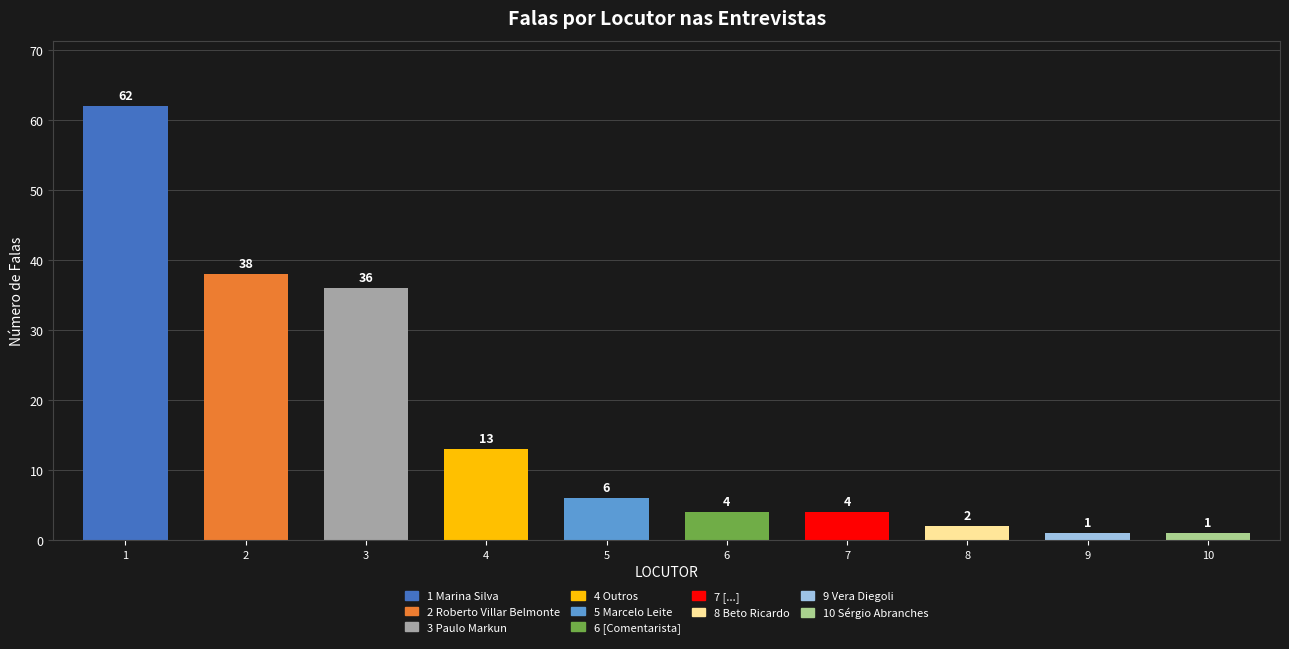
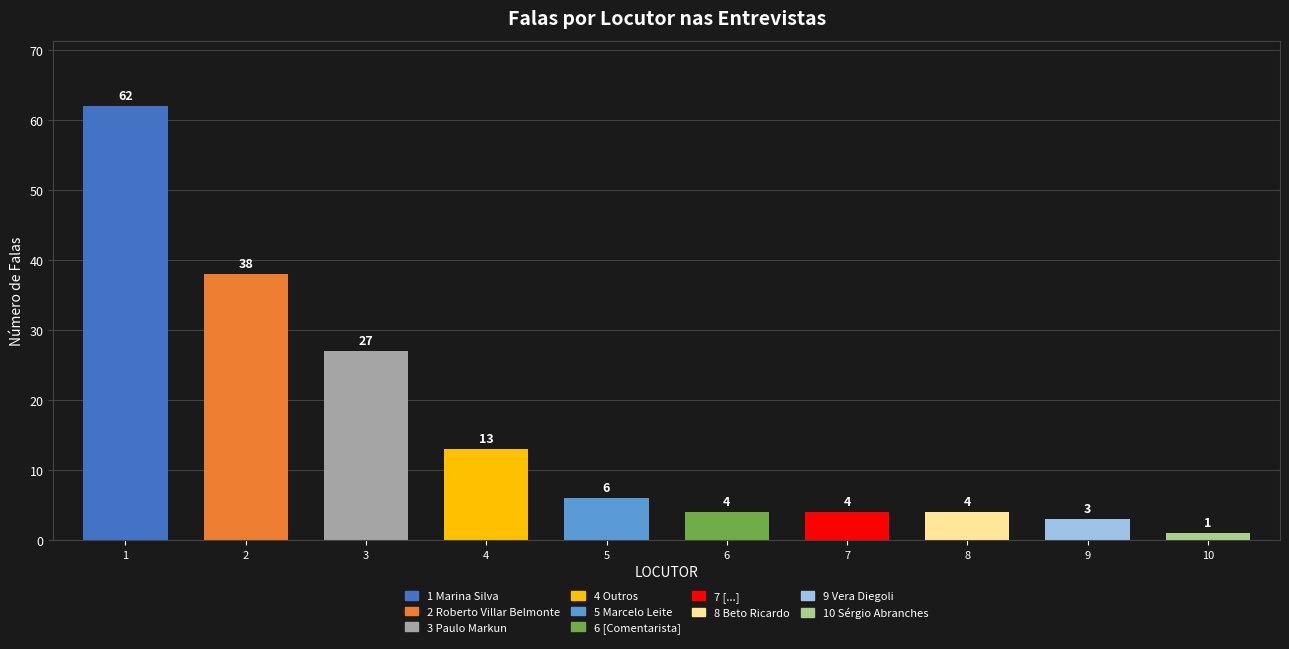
  {
    "1": 62,
    "2": 38,
-   "3": 36,
+   "3": 27,
    "4": 13,
    "5": 6,
    "6": 4,
    "7": 4,
-   "8": 2,
-   "9": 1,
+   "8": 4,
+   "9": 3,
    "10": 1
  }
